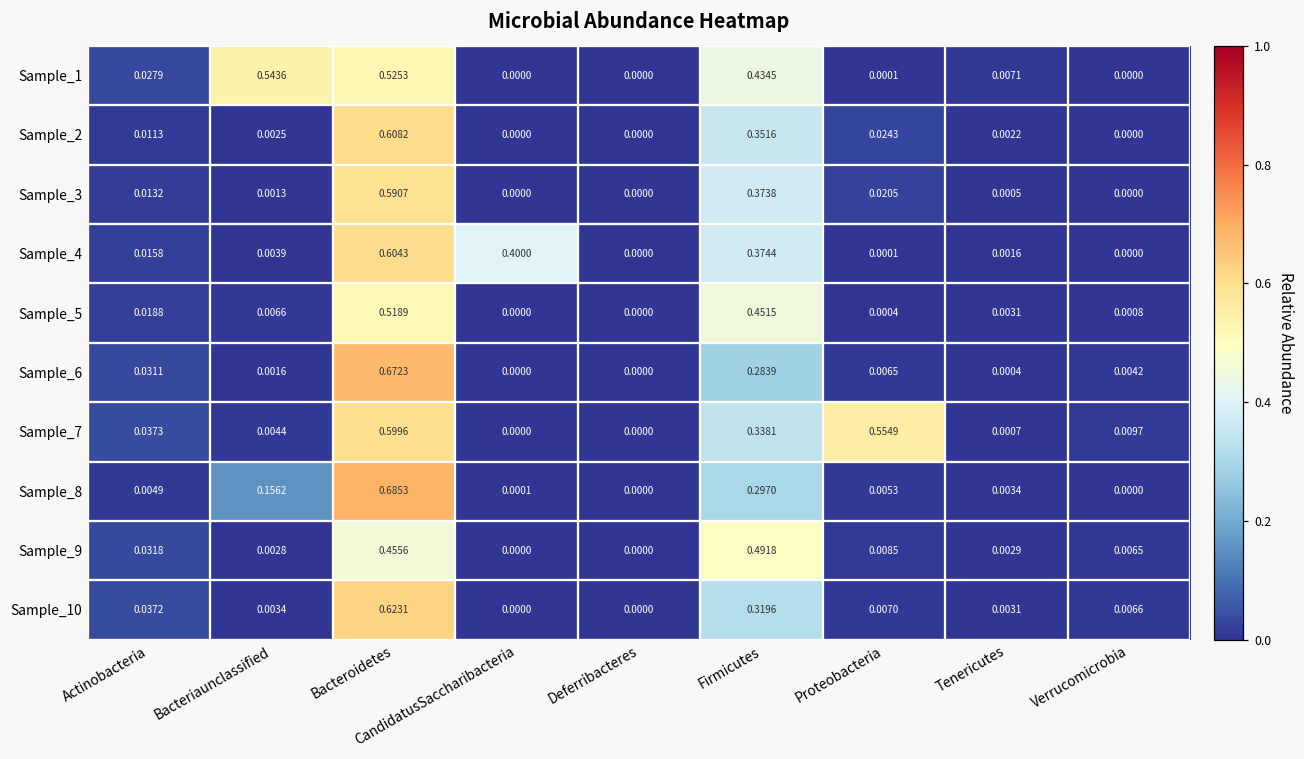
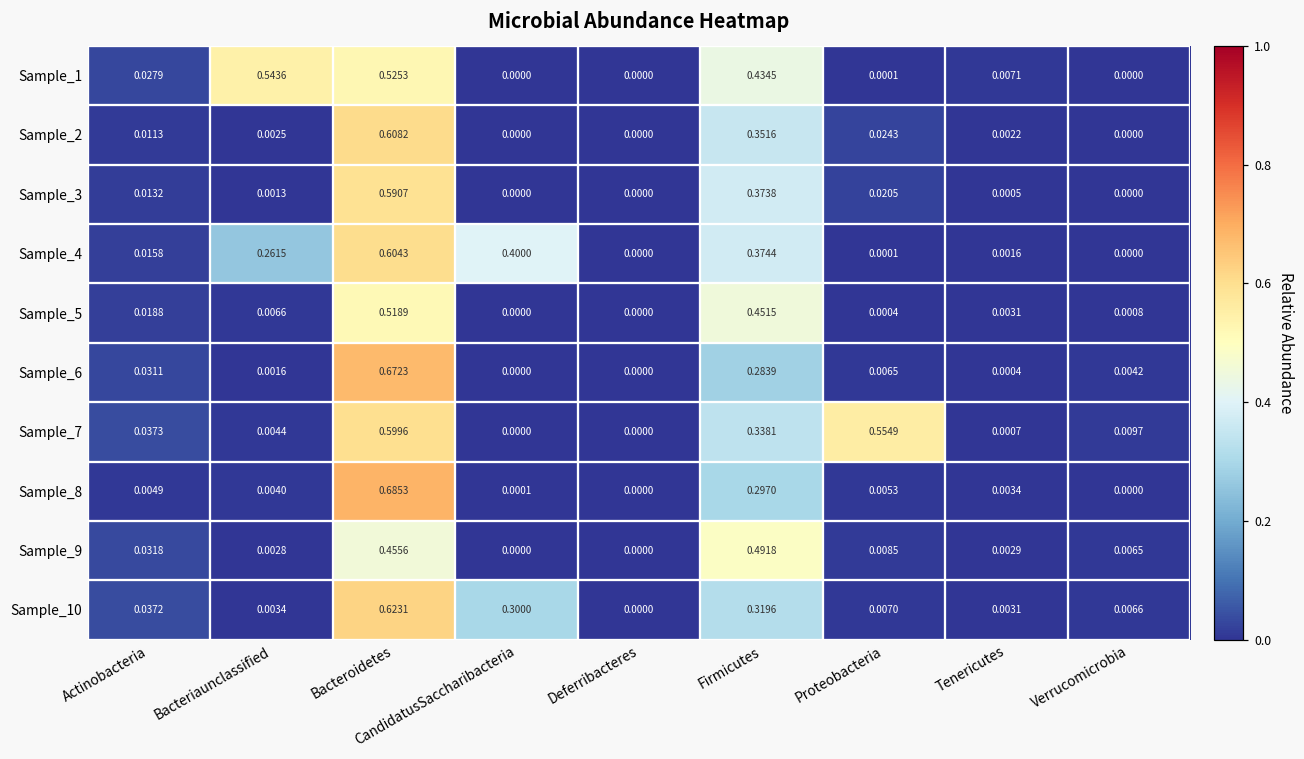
  {
    "Sample_1": {
      "Actinobacteria": 0.0279,
      "Bacteriaunclassified": 0.5436,
      "Bacteroidetes": 0.5253,
      "CandidatusSaccharibacteria": 0.0000,
      "Deferribacteres": 0.0000,
      "Firmicutes": 0.4345,
      "Proteobacteria": 0.0001,
      "Tenericutes": 0.0071,
      "Verrucomicrobia": 0.0000
    },
    "Sample_2": {
      "Actinobacteria": 0.0113,
      "Bacteriaunclassified": 0.0025,
      "Bacteroidetes": 0.6082,
      "CandidatusSaccharibacteria": 0.0000,
      "Deferribacteres": 0.0000,
      "Firmicutes": 0.3516,
      "Proteobacteria": 0.0243,
      "Tenericutes": 0.0022,
      "Verrucomicrobia": 0.0000
    },
    "Sample_3": {
      "Actinobacteria": 0.0132,
      "Bacteriaunclassified": 0.0013,
      "Bacteroidetes": 0.5907,
      "CandidatusSaccharibacteria": 0.0000,
      "Deferribacteres": 0.0000,
      "Firmicutes": 0.3738,
      "Proteobacteria": 0.0205,
      "Tenericutes": 0.0005,
      "Verrucomicrobia": 0.0000
    },
    "Sample_4": {
      "Actinobacteria": 0.0158,
-     "Bacteriaunclassified": 0.0039,
+     "Bacteriaunclassified": 0.2615,
      "Bacteroidetes": 0.6043,
      "CandidatusSaccharibacteria": 0.4000,
      "Deferribacteres": 0.0000,
      "Firmicutes": 0.3744,
      "Proteobacteria": 0.0001,
      "Tenericutes": 0.0016,
      "Verrucomicrobia": 0.0000
    },
    "Sample_5": {
      "Actinobacteria": 0.0188,
      "Bacteriaunclassified": 0.0066,
      "Bacteroidetes": 0.5189,
      "CandidatusSaccharibacteria": 0.0000,
      "Deferribacteres": 0.0000,
      "Firmicutes": 0.4515,
      "Proteobacteria": 0.0004,
      "Tenericutes": 0.0031,
      "Verrucomicrobia": 0.0008
    },
    "Sample_6": {
      "Actinobacteria": 0.0311,
      "Bacteriaunclassified": 0.0016,
      "Bacteroidetes": 0.6723,
      "CandidatusSaccharibacteria": 0.0000,
      "Deferribacteres": 0.0000,
      "Firmicutes": 0.2839,
      "Proteobacteria": 0.0065,
      "Tenericutes": 0.0004,
      "Verrucomicrobia": 0.0042
    },
    "Sample_7": {
      "Actinobacteria": 0.0373,
      "Bacteriaunclassified": 0.0044,
      "Bacteroidetes": 0.5996,
      "CandidatusSaccharibacteria": 0.0000,
      "Deferribacteres": 0.0000,
      "Firmicutes": 0.3381,
      "Proteobacteria": 0.5549,
      "Tenericutes": 0.0007,
      "Verrucomicrobia": 0.0097
    },
    "Sample_8": {
      "Actinobacteria": 0.0049,
-     "Bacteriaunclassified": 0.1562,
+     "Bacteriaunclassified": 0.0040,
      "Bacteroidetes": 0.6853,
      "CandidatusSaccharibacteria": 0.0001,
      "Deferribacteres": 0.0000,
      "Firmicutes": 0.2970,
      "Proteobacteria": 0.0053,
      "Tenericutes": 0.0034,
      "Verrucomicrobia": 0.0000
    },
    "Sample_9": {
      "Actinobacteria": 0.0318,
      "Bacteriaunclassified": 0.0028,
      "Bacteroidetes": 0.4556,
      "CandidatusSaccharibacteria": 0.0000,
      "Deferribacteres": 0.0000,
      "Firmicutes": 0.4918,
      "Proteobacteria": 0.0085,
      "Tenericutes": 0.0029,
      "Verrucomicrobia": 0.0065
    },
    "Sample_10": {
      "Actinobacteria": 0.0372,
      "Bacteriaunclassified": 0.0034,
      "Bacteroidetes": 0.6231,
-     "CandidatusSaccharibacteria": 0.0000,
+     "CandidatusSaccharibacteria": 0.3000,
      "Deferribacteres": 0.0000,
      "Firmicutes": 0.3196,
      "Proteobacteria": 0.0070,
      "Tenericutes": 0.0031,
      "Verrucomicrobia": 0.0066
    }
  }
